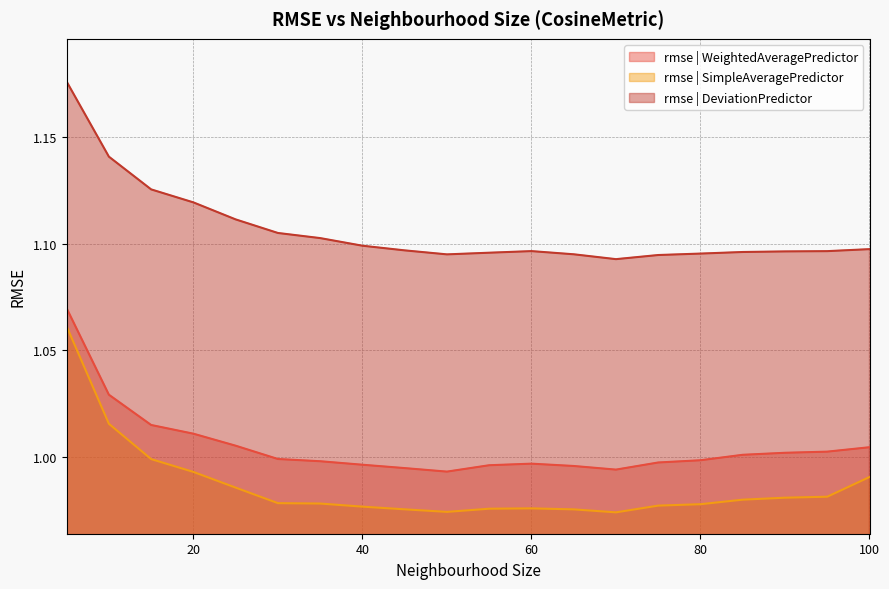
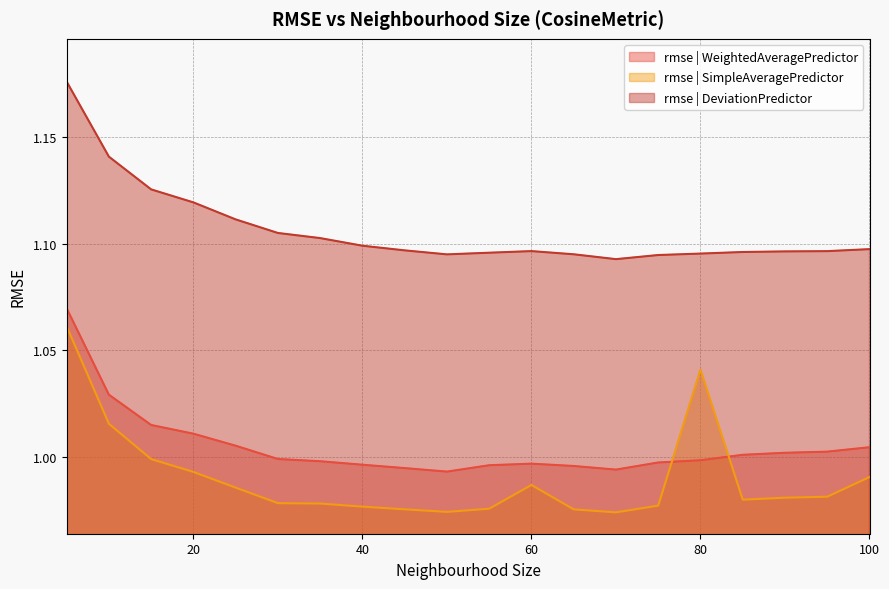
  {
    "rmse | SimpleAveragePredictor": {
      "20": 0.993,
      "40": 0.977,
-     "60": 0.976,
-     "80": 0.978,
+     "60": 0.987,
+     "80": 1.041,
      "100": 0.991
    }
  }
